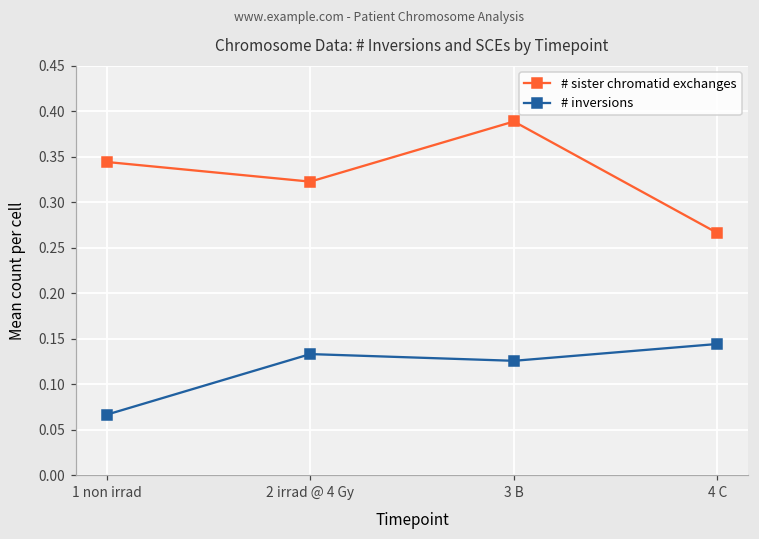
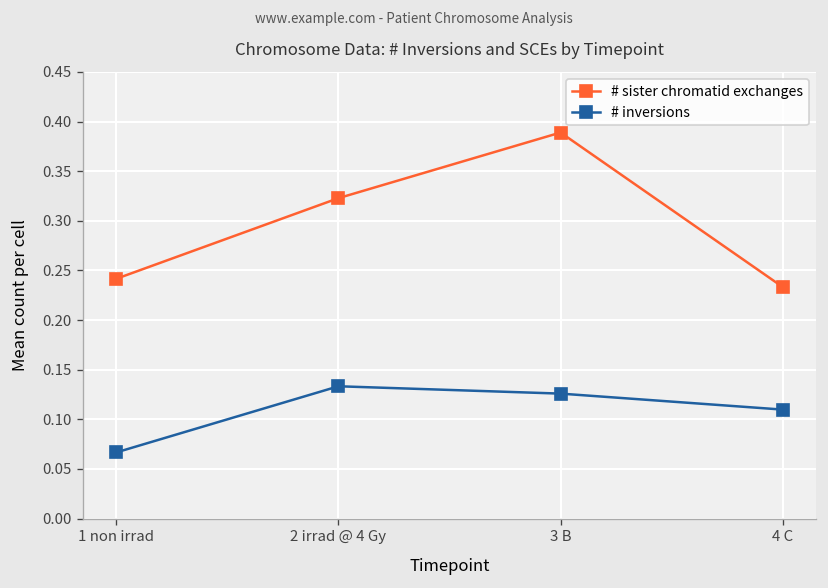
  {
    "# sister chromatid exchanges": {
-     "1 non irrad": 0.34,
+     "1 non irrad": 0.24,
      "2 irrad @ 4 Gy": 0.32,
      "3 B": 0.39,
-     "4 C": 0.27
+     "4 C": 0.23
    },
    "# inversions": {
      "1 non irrad": 0.07,
      "2 irrad @ 4 Gy": 0.13,
      "3 B": 0.13,
-     "4 C": 0.14
+     "4 C": 0.11
    }
  }
